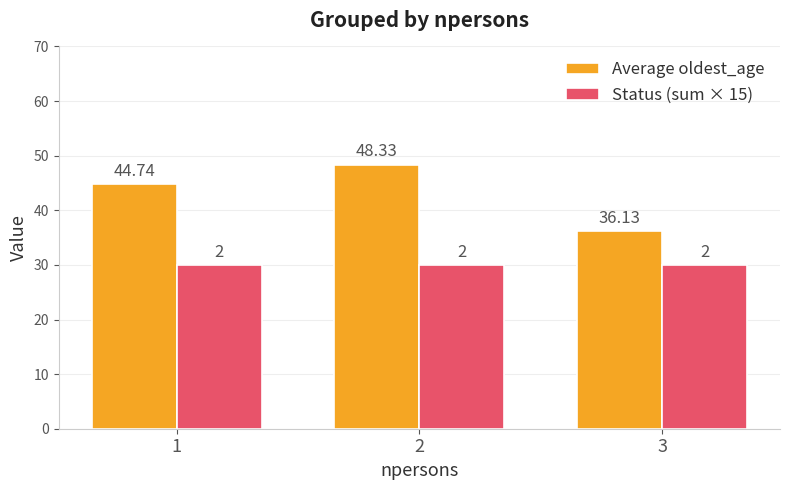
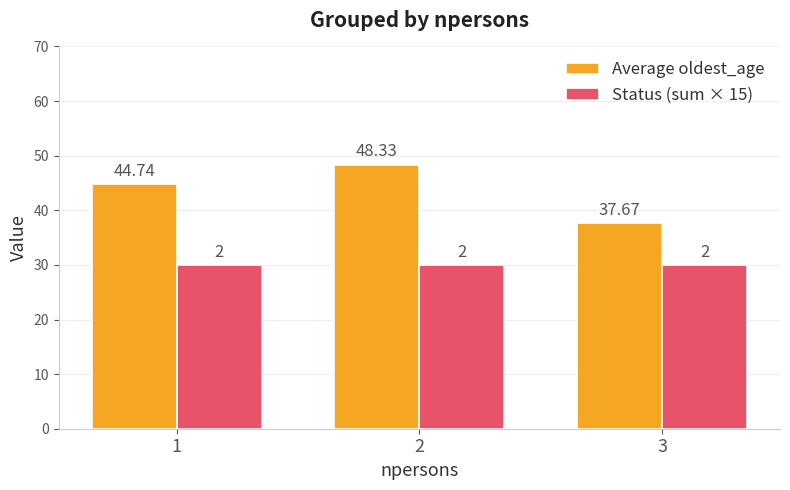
  {
    "Average oldest_age": {
      "1": 44.74,
      "2": 48.33,
-     "3": 36.13
+     "3": 37.67
    }
  }
